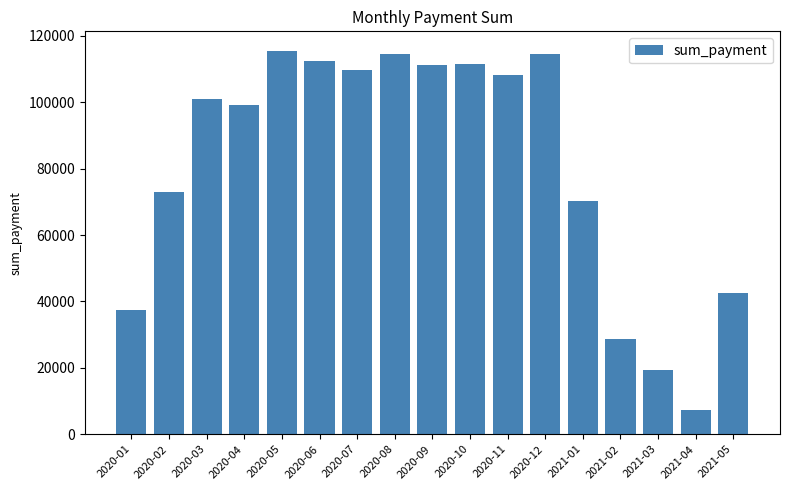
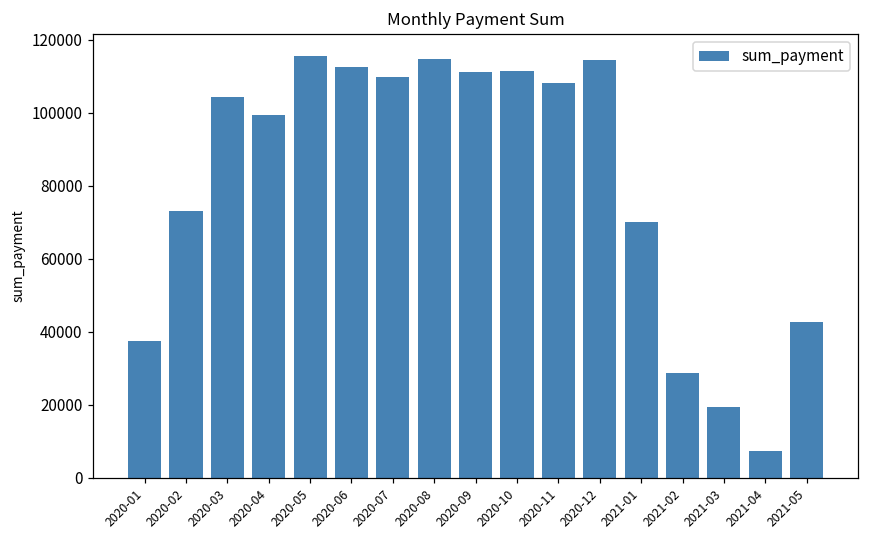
  {
    "2020-01": 37000,
    "2020-02": 73000,
-   "2020-03": 101000,
+   "2020-03": 104000,
    "2020-04": 99000,
    "2020-05": 116000,
    "2020-06": 113000,
    "2020-07": 110000,
    "2020-08": 115000,
    "2020-09": 111000,
    "2020-10": 111000,
    "2020-11": 108000,
    "2020-12": 114000,
    "2021-01": 70000,
    "2021-02": 29000,
    "2021-03": 19000,
    "2021-04": 7000,
    "2021-05": 43000
  }
